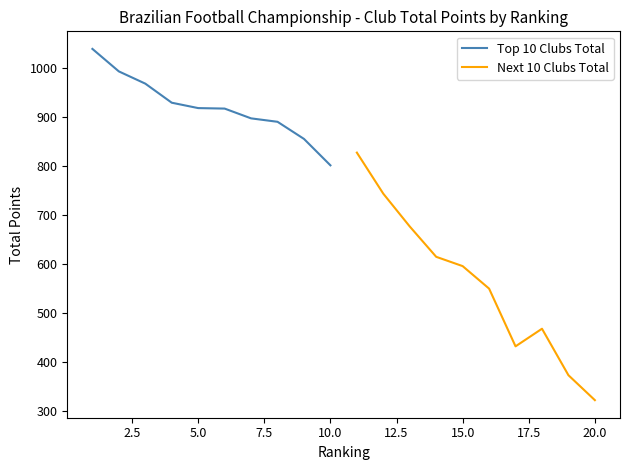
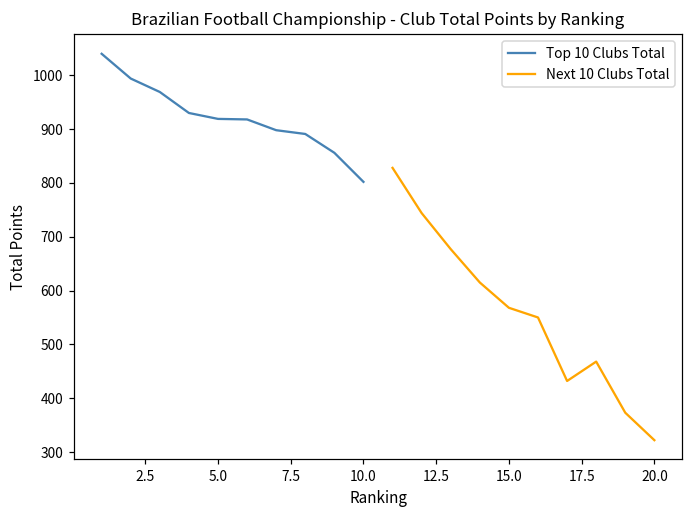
  {
    "Top 10 Clubs Total": {
      "5.0": 920,
      "10.0": 800
    },
    "Next 10 Clubs Total": {
-     "15.0": 600,
+     "15.0": 570,
      "20.0": 320
    }
  }
